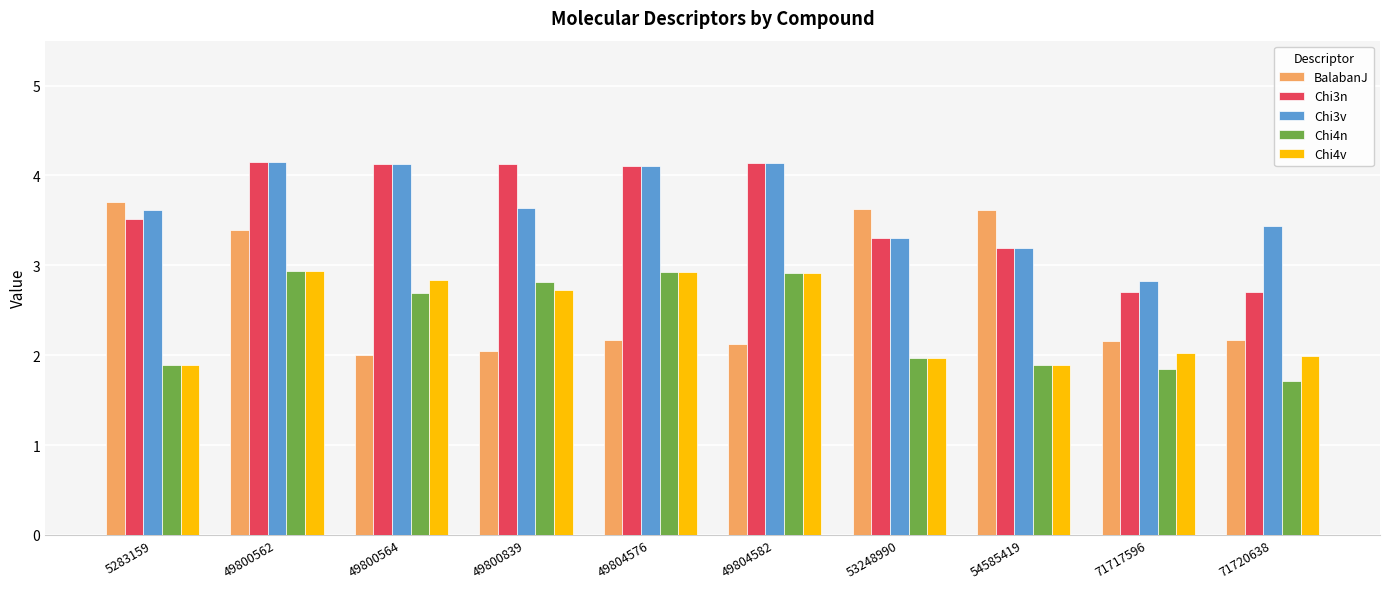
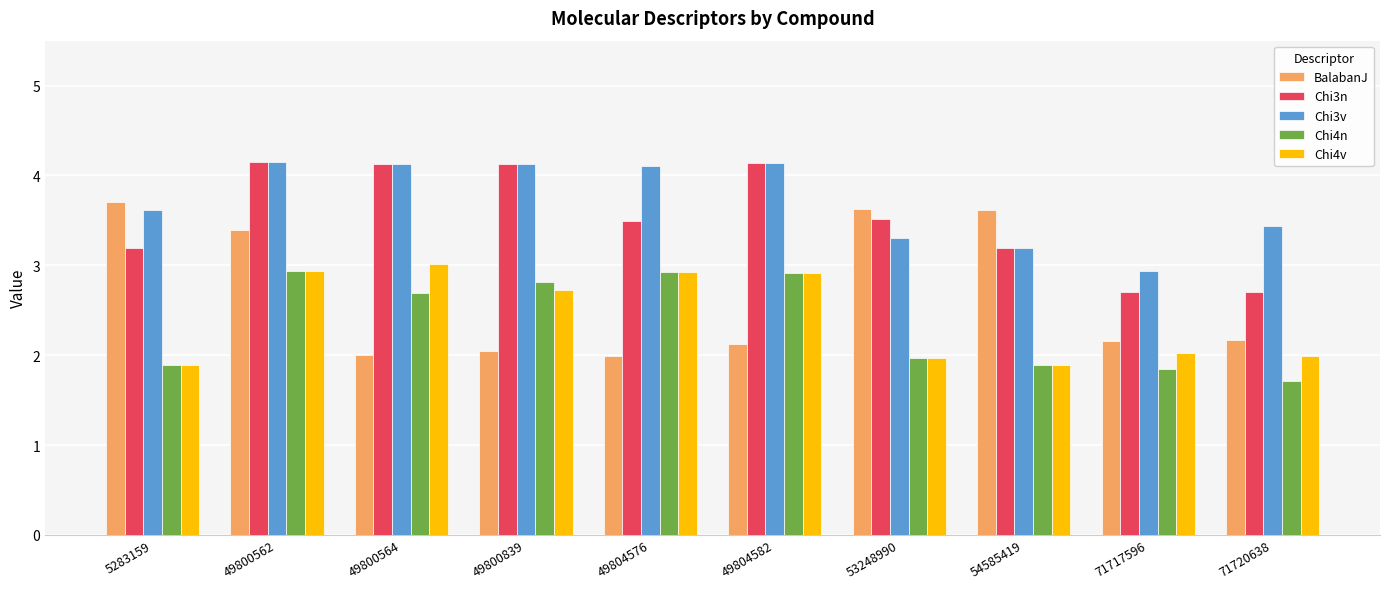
  {
    "BalabanJ": {
      "5283159": 3.7,
      "49800562": 3.4,
      "49800564": 2.0,
      "49800839": 2.0,
-     "49804576": 2.2,
+     "49804576": 2.0,
      "49804582": 2.1,
      "53248990": 3.6,
      "54585419": 3.6,
      "71717596": 2.2,
      "71720638": 2.2
    },
    "Chi3n": {
-     "5283159": 3.5,
+     "5283159": 3.2,
      "49800562": 4.1,
      "49800564": 4.1,
      "49800839": 4.1,
-     "49804576": 4.1,
+     "49804576": 3.5,
      "49804582": 4.1,
-     "53248990": 3.3,
+     "53248990": 3.5,
      "54585419": 3.2,
      "71717596": 2.7,
      "71720638": 2.7
    },
    "Chi3v": {
      "5283159": 3.6,
      "49800562": 4.1,
      "49800564": 4.1,
-     "49800839": 3.6,
+     "49800839": 4.1,
      "49804576": 4.1,
      "49804582": 4.1,
      "53248990": 3.3,
      "54585419": 3.2,
-     "71717596": 2.8,
+     "71717596": 2.9,
      "71720638": 3.4
    },
    "Chi4n": {
      "5283159": 1.9,
      "49800562": 2.9,
      "49800564": 2.7,
      "49800839": 2.8,
      "49804576": 2.9,
      "49804582": 2.9,
      "53248990": 2.0,
      "54585419": 1.9,
      "71717596": 1.8,
      "71720638": 1.7
    },
    "Chi4v": {
      "5283159": 1.9,
      "49800562": 2.9,
-     "49800564": 2.8,
+     "49800564": 3.0,
      "49800839": 2.7,
      "49804576": 2.9,
      "49804582": 2.9,
      "53248990": 2.0,
      "54585419": 1.9,
      "71717596": 2.0,
      "71720638": 2.0
    }
  }
